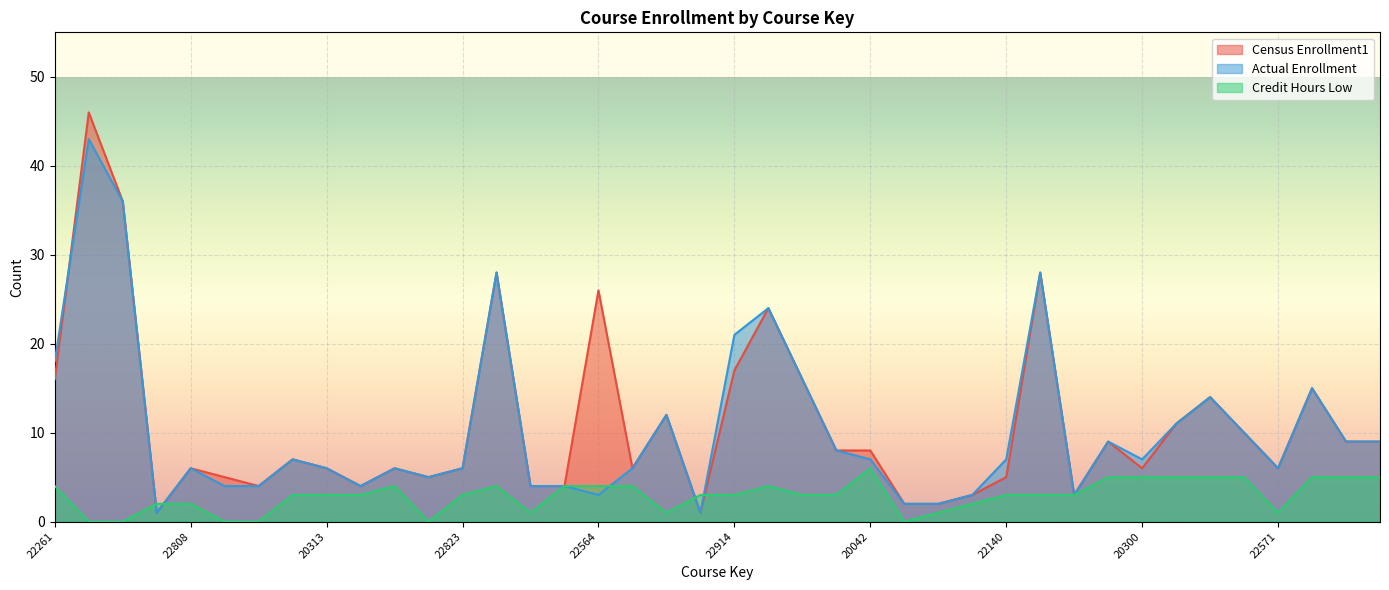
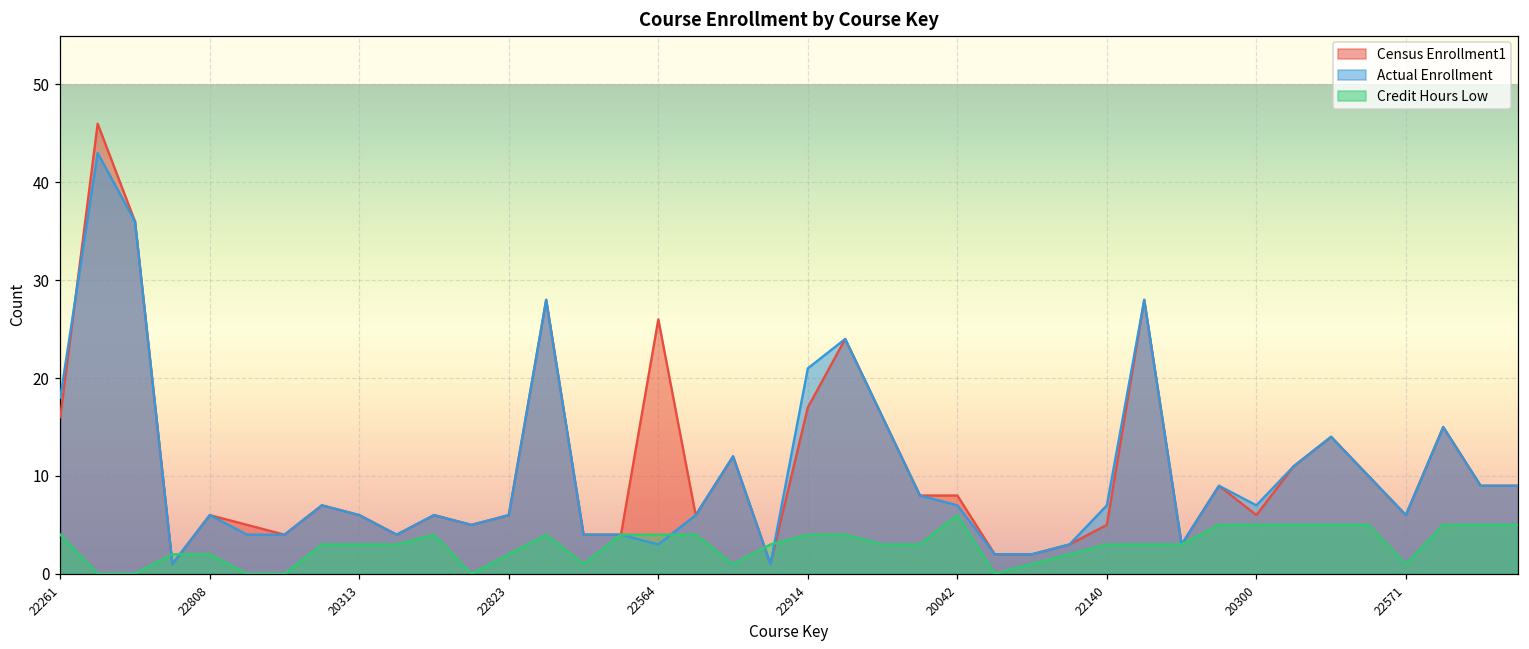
  {
    "Census Enrollment1": {
      "22261": 16,
      "22564": 26,
      "22914": 17,
      "20042": 8,
      "22140": 5,
      "20300": 6
    },
    "Actual Enrollment": {
      "22261": 18,
      "22564": 3,
      "22914": 21,
      "20042": 7,
      "22140": 7,
      "20300": 7
    },
    "Credit Hours Low": {
      "22261": 4,
      "22808": 2,
      "20313": 3,
-     "22823": 3,
+     "22823": 2,
      "22564": 4,
-     "22914": 3,
+     "22914": 4,
      "20042": 6,
      "22140": 3,
      "20300": 5,
      "22571": 1
    }
  }
